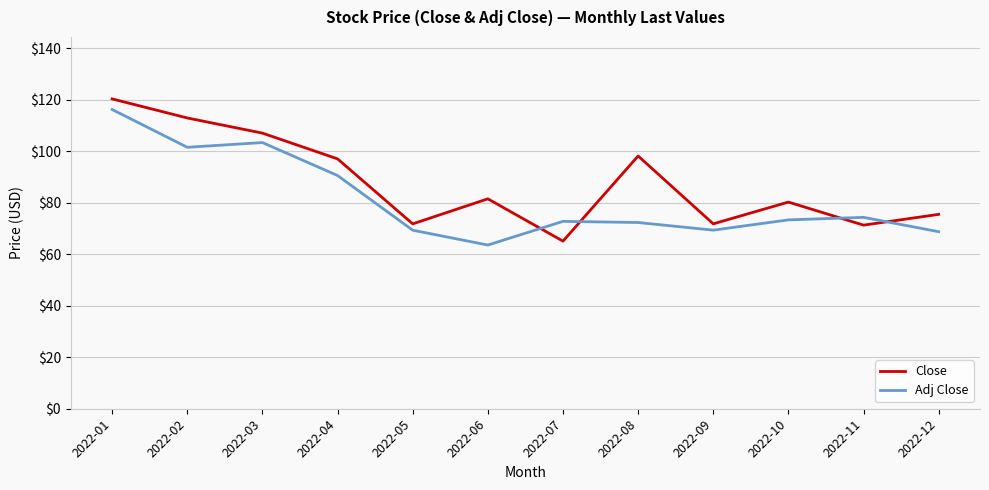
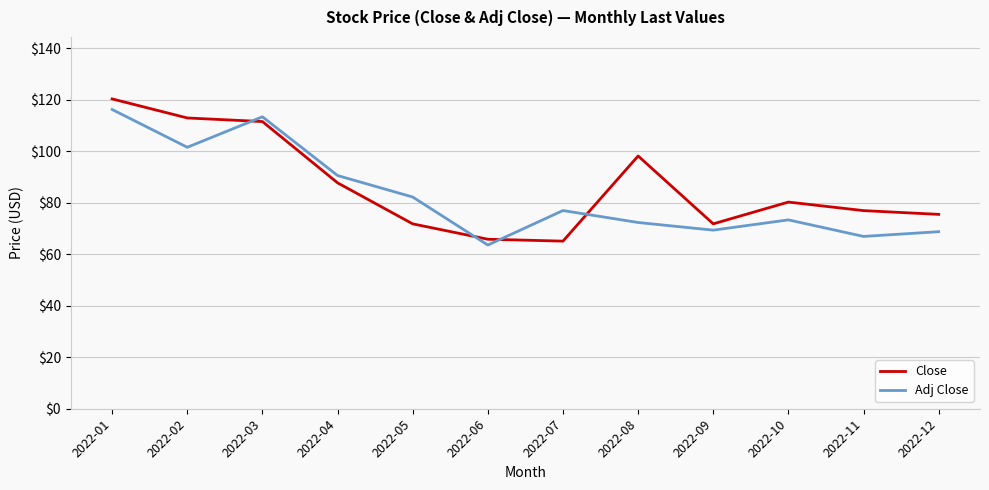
  {
    "Close": {
      "2022-01": "$120",
      "2022-02": "$113",
-     "2022-03": "$107",
-     "2022-04": "$97",
+     "2022-03": "$112",
+     "2022-04": "$88",
      "2022-05": "$72",
-     "2022-06": "$82",
+     "2022-06": "$66",
      "2022-07": "$65",
      "2022-08": "$98",
      "2022-09": "$72",
      "2022-10": "$80",
-     "2022-11": "$71",
+     "2022-11": "$77",
      "2022-12": "$76"
    },
    "Adj Close": {
      "2022-01": "$116",
      "2022-02": "$102",
-     "2022-03": "$103",
+     "2022-03": "$113",
      "2022-04": "$91",
-     "2022-05": "$69",
+     "2022-05": "$82",
      "2022-06": "$64",
-     "2022-07": "$73",
+     "2022-07": "$77",
      "2022-08": "$72",
      "2022-09": "$69",
      "2022-10": "$73",
-     "2022-11": "$74",
+     "2022-11": "$67",
      "2022-12": "$69"
    }
  }
